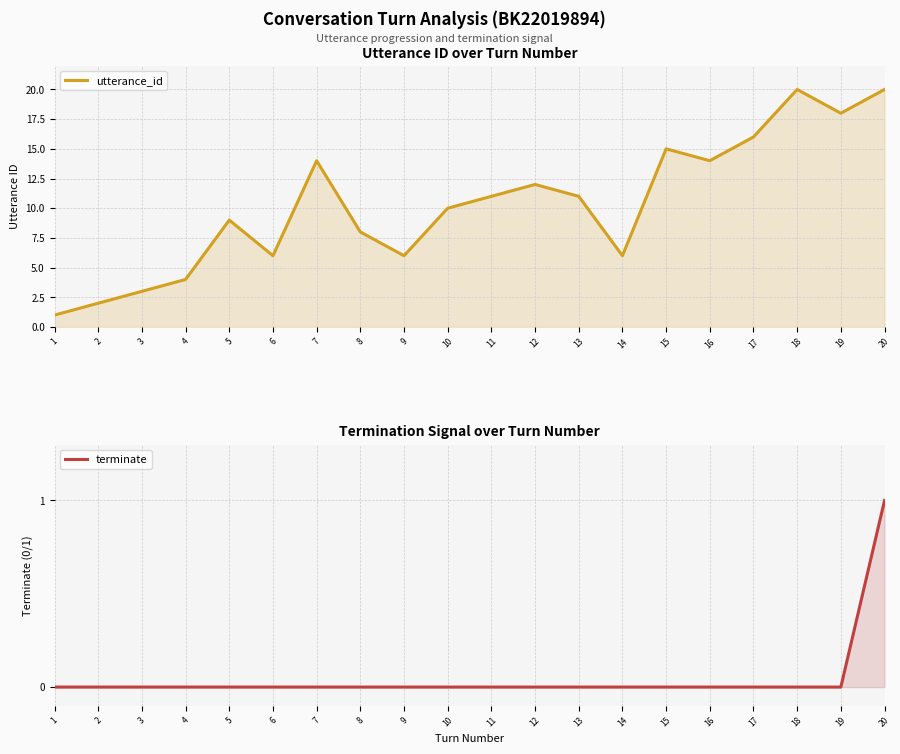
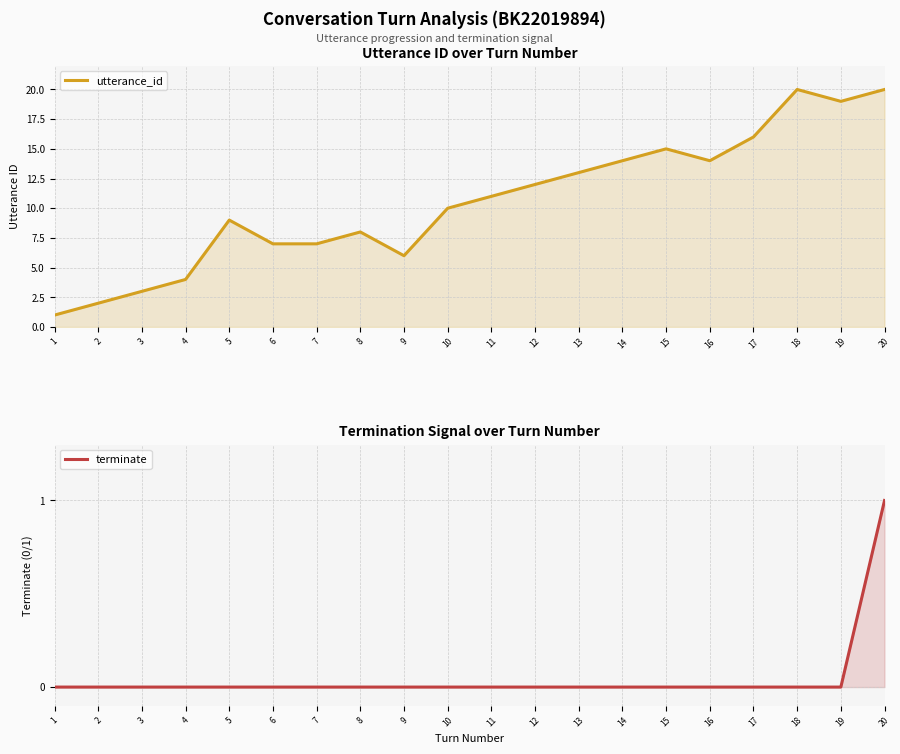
  {
    "Utterance ID over Turn Number": {
      "1": 1,
      "2": 2,
      "3": 3,
      "4": 4,
      "5": 9,
-     "6": 6,
-     "7": 14,
+     "6": 7,
+     "7": 7,
      "8": 8,
      "9": 6,
      "10": 10,
      "11": 11,
      "12": 12,
-     "13": 11,
-     "14": 6,
+     "13": 13,
+     "14": 14,
      "15": 15,
      "16": 14,
      "17": 16,
      "18": 20,
-     "19": 18,
+     "19": 19,
      "20": 20
    },
    "Termination Signal over Turn Number": {
      "1": 0.00,
      "2": 0.00,
      "3": 0.00,
      "4": 0.00,
      "5": 0.00,
      "6": 0.00,
      "7": 0.00,
      "8": 0.00,
      "9": 0.00,
      "10": 0.00,
      "11": 0.00,
      "12": 0.00,
      "13": 0.00,
      "14": 0.00,
      "15": 0.00,
      "16": 0.00,
      "17": 0.00,
      "18": 0.00,
      "19": 0.00,
      "20": 1.00
    }
  }
